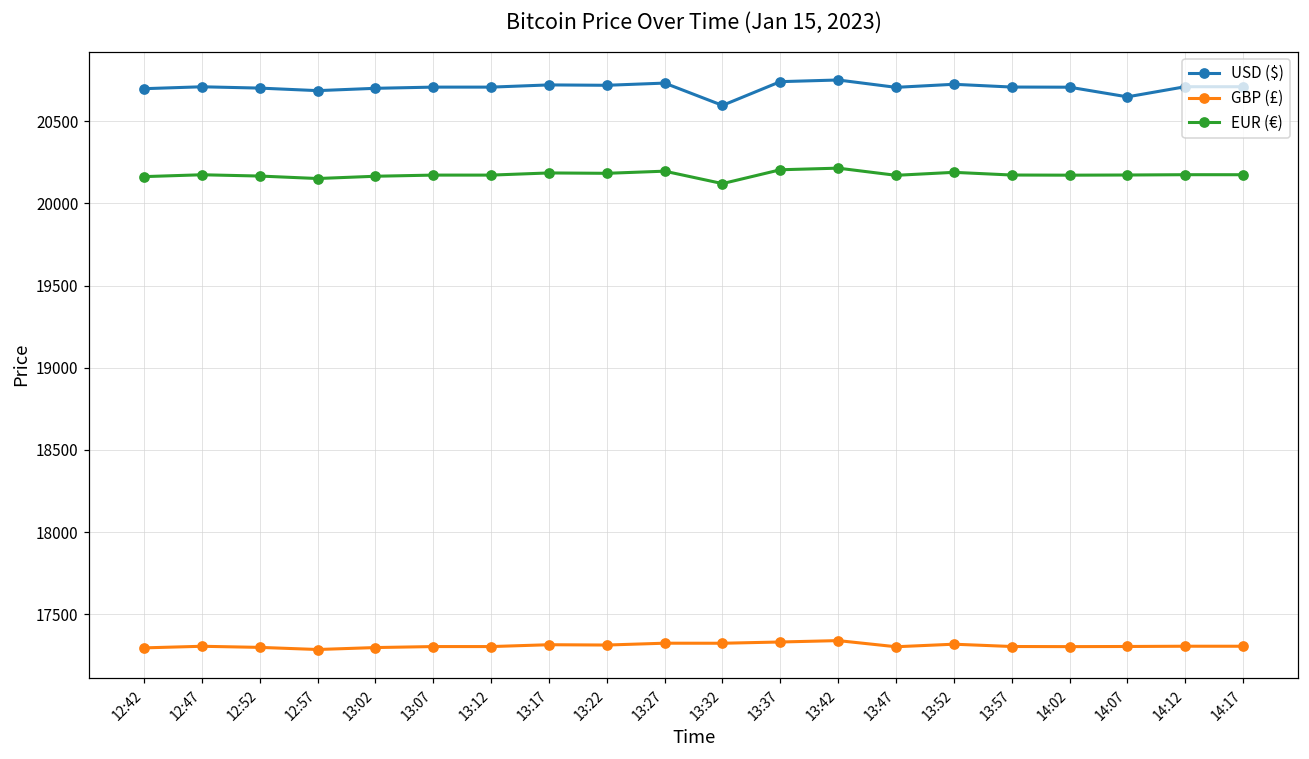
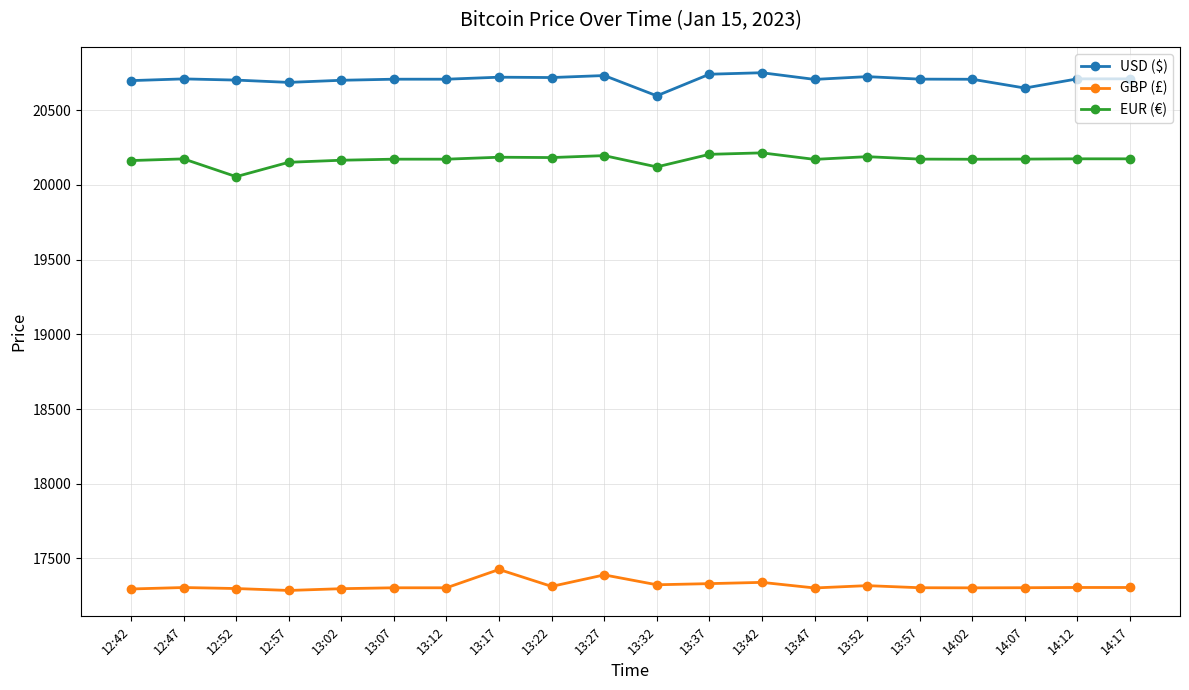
  {
    "USD ($)": {
      "12:42": 20700,
      "12:47": 20710,
      "12:52": 20700,
      "12:57": 20690,
      "13:02": 20700,
      "13:07": 20710,
      "13:12": 20710,
      "13:17": 20720,
      "13:22": 20720,
      "13:27": 20730,
      "13:32": 20600,
      "13:37": 20740,
      "13:42": 20750,
      "13:47": 20710,
      "13:52": 20730,
      "13:57": 20710,
      "14:02": 20710,
      "14:07": 20650
    },
    "GBP (£)": {
      "12:42": 17300,
      "12:47": 17310,
      "12:52": 17300,
      "12:57": 17290,
      "13:02": 17300,
      "13:07": 17300,
      "13:12": 17300,
-     "13:17": 17310,
+     "13:17": 17430,
      "13:22": 17310,
-     "13:27": 17320,
+     "13:27": 17390,
      "13:32": 17320,
      "13:37": 17330,
      "13:42": 17340,
      "13:47": 17300,
      "13:52": 17320,
      "13:57": 17300,
      "14:02": 17300,
      "14:07": 17300,
      "14:12": 17310,
      "14:17": 17310
    },
    "EUR (€)": {
      "12:42": 20160,
      "12:47": 20170,
-     "12:52": 20170,
+     "12:52": 20060,
      "12:57": 20150,
      "13:02": 20170,
      "13:07": 20170,
      "13:12": 20170,
      "13:17": 20190,
      "13:22": 20180,
      "13:27": 20200,
      "13:32": 20120,
      "13:37": 20210,
      "13:42": 20210,
      "13:47": 20170,
      "13:52": 20190,
      "13:57": 20170,
      "14:02": 20170,
      "14:07": 20170,
      "14:12": 20180,
      "14:17": 20170
    }
  }
